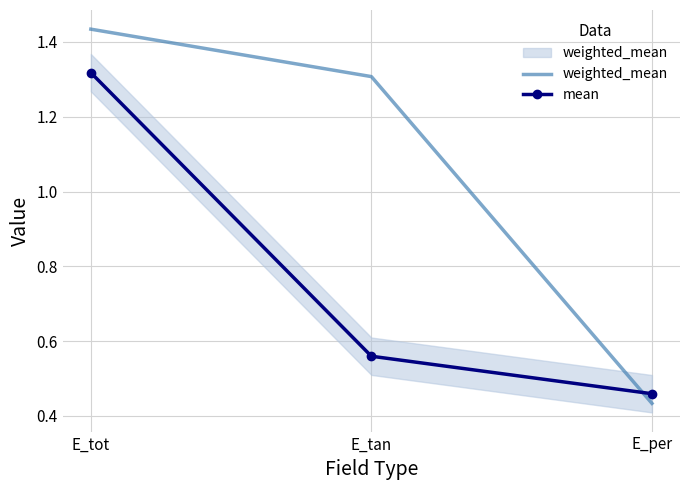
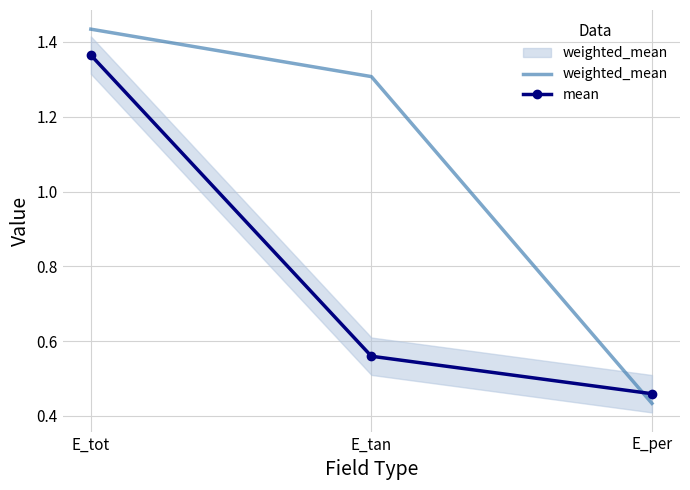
  {
    "mean": {
-     "E_tot": 1.32,
+     "E_tot": 1.36,
      "E_tan": 0.56,
      "E_per": 0.46
    }
  }
